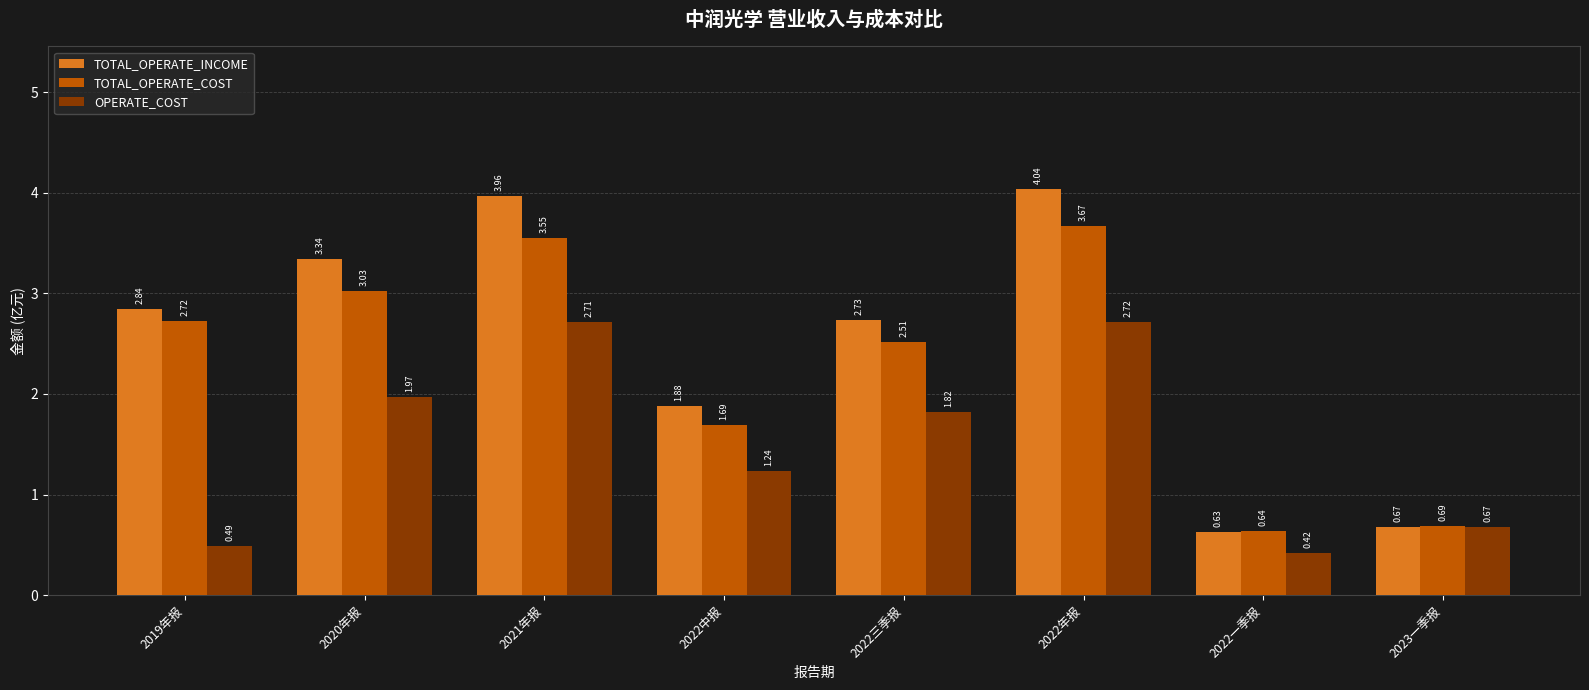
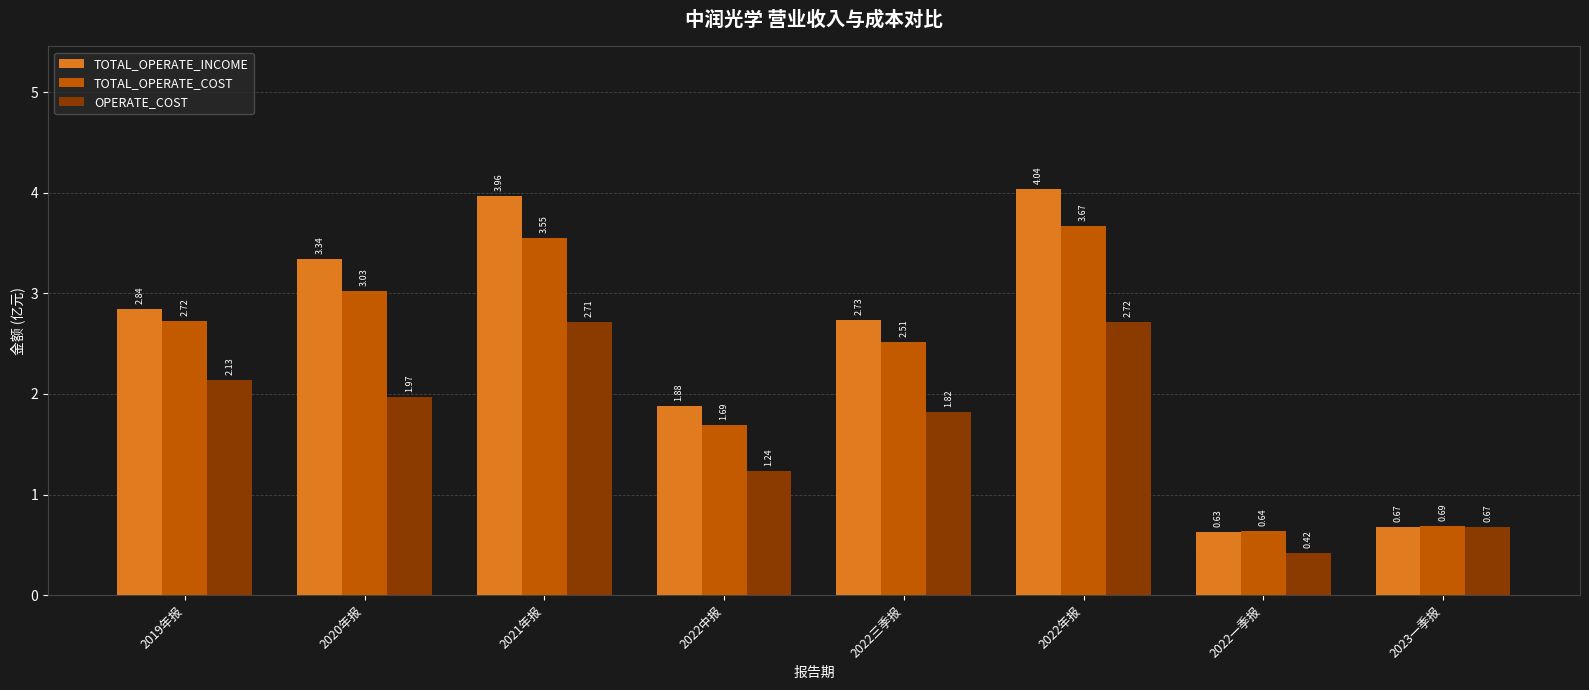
  {
    "OPERATE_COST": {
-     "2019年报": 0.49,
+     "2019年报": 2.13,
      "2020年报": 1.97,
      "2021年报": 2.71,
      "2022中报": 1.24,
      "2022三季报": 1.82,
      "2022年报": 2.72,
      "2022一季报": 0.42,
      "2023一季报": 0.67
    }
  }
